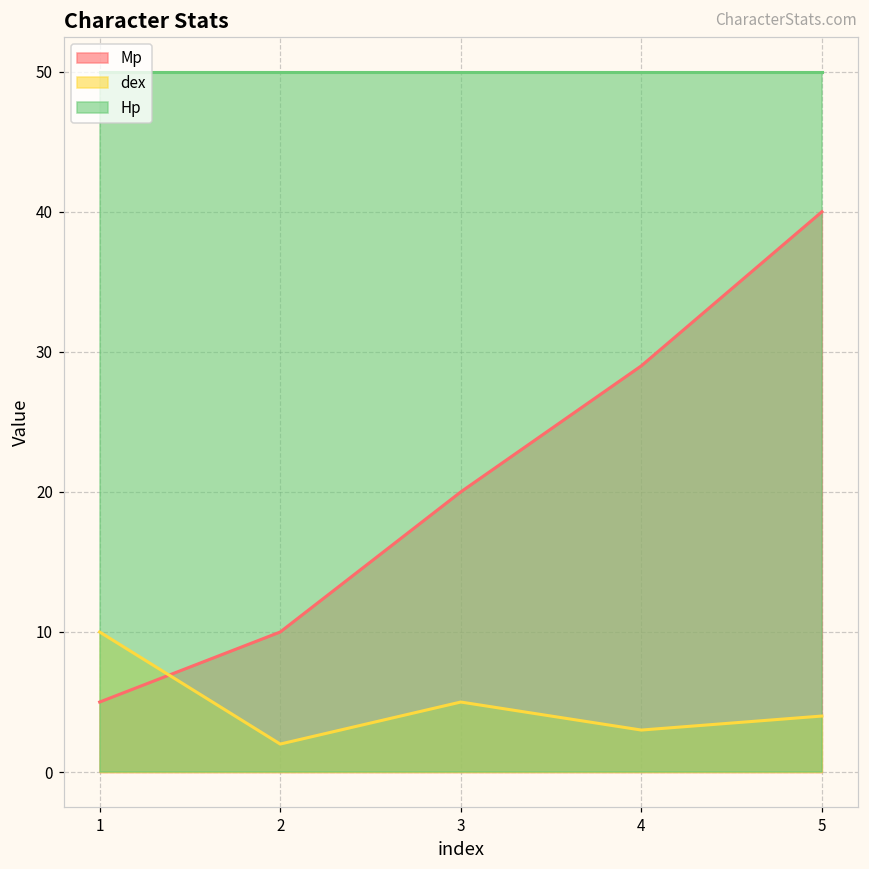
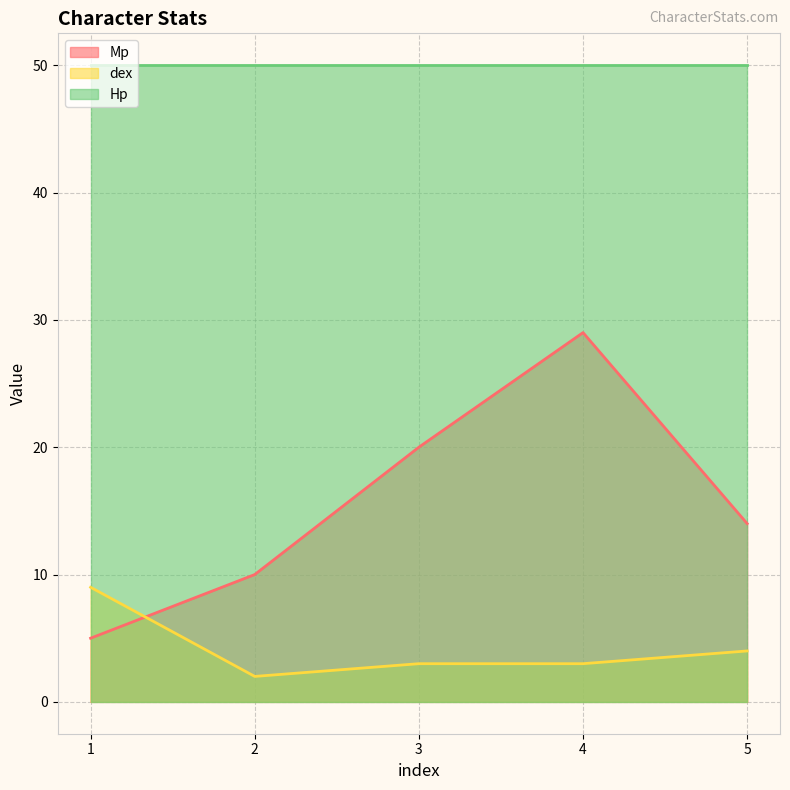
  {
    "Mp": {
      "1": 5,
      "2": 10,
      "3": 20,
      "4": 29,
-     "5": 40
+     "5": 14
    },
    "dex": {
-     "1": 10,
+     "1": 9,
      "2": 2,
-     "3": 5,
+     "3": 3,
      "4": 3,
      "5": 4
    },
    "Hp": {
      "2": 50,
      "3": 50,
      "4": 50,
      "5": 50
    }
  }
